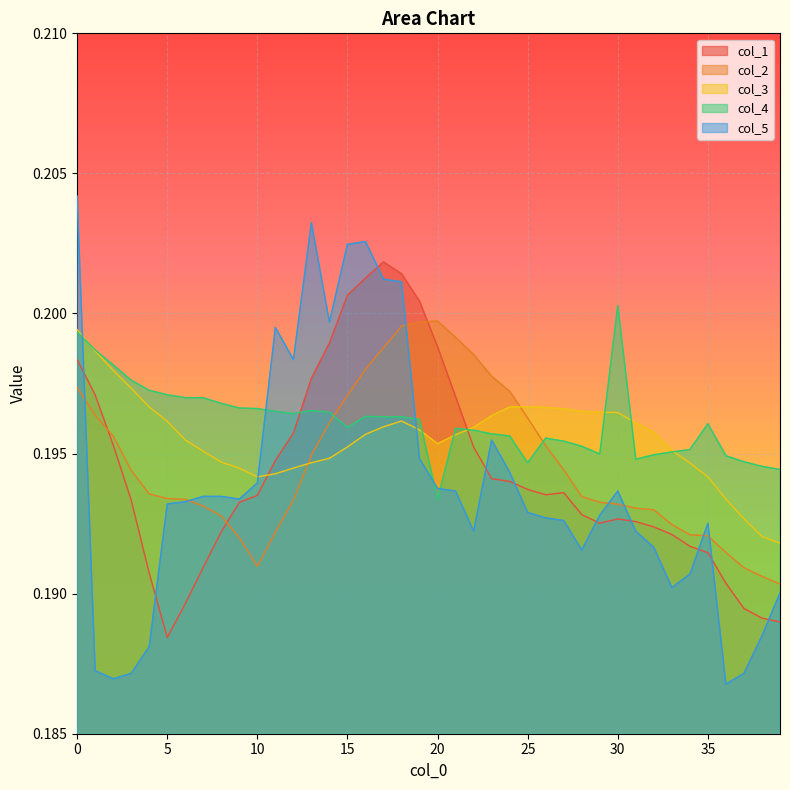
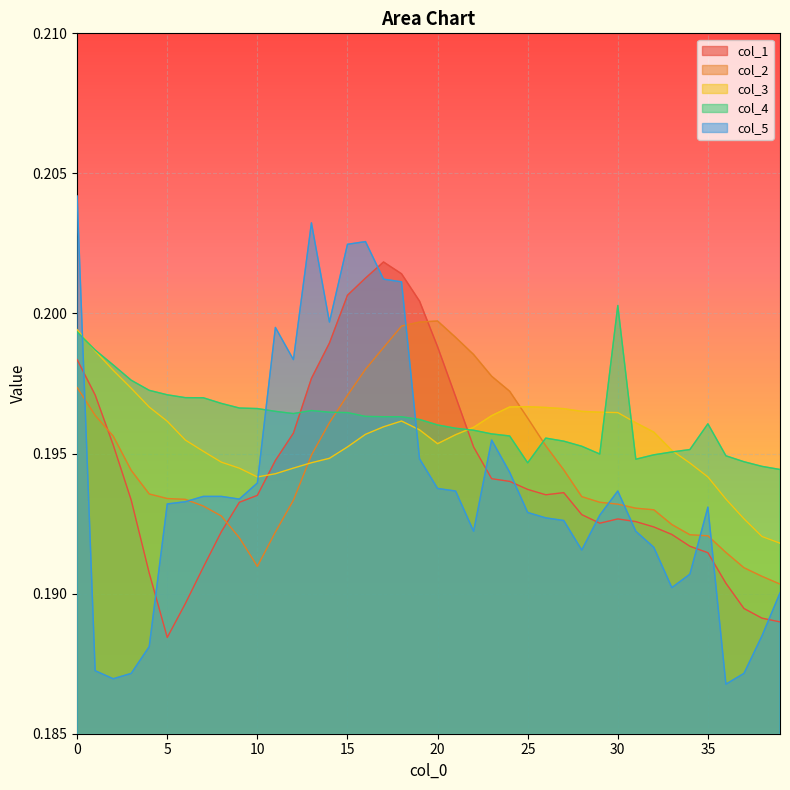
  {
    "col_4": {
      "5": 0.1971,
      "10": 0.1966,
-     "15": 0.1959,
-     "20": 0.1934,
+     "15": 0.1965,
+     "20": 0.1960,
      "25": 0.1947,
      "30": 0.2003,
      "35": 0.1961
    },
    "col_5": {
      "0": 0.2042,
      "5": 0.1932,
      "10": 0.1940,
      "15": 0.2025,
      "20": 0.1938,
      "25": 0.1929,
      "30": 0.1937,
-     "35": 0.1925
+     "35": 0.1931
    }
  }
